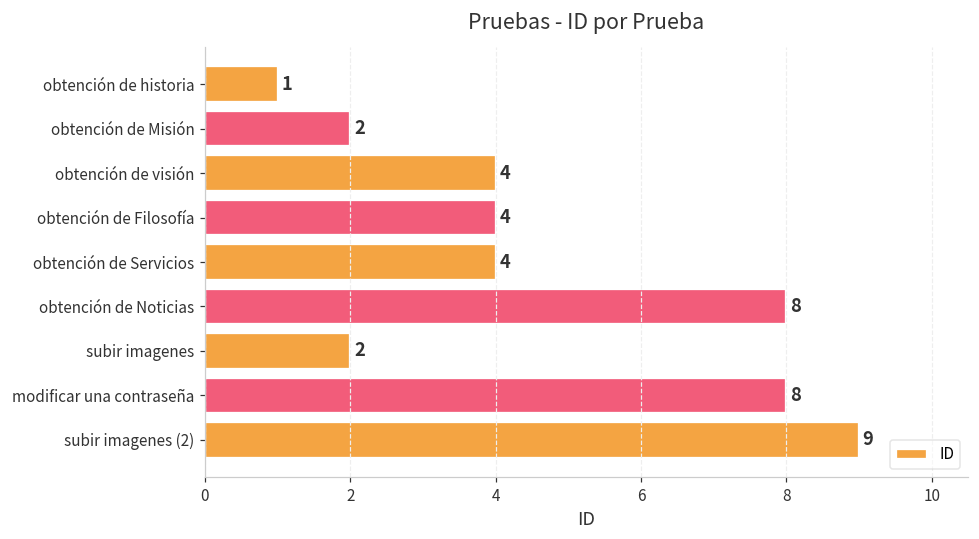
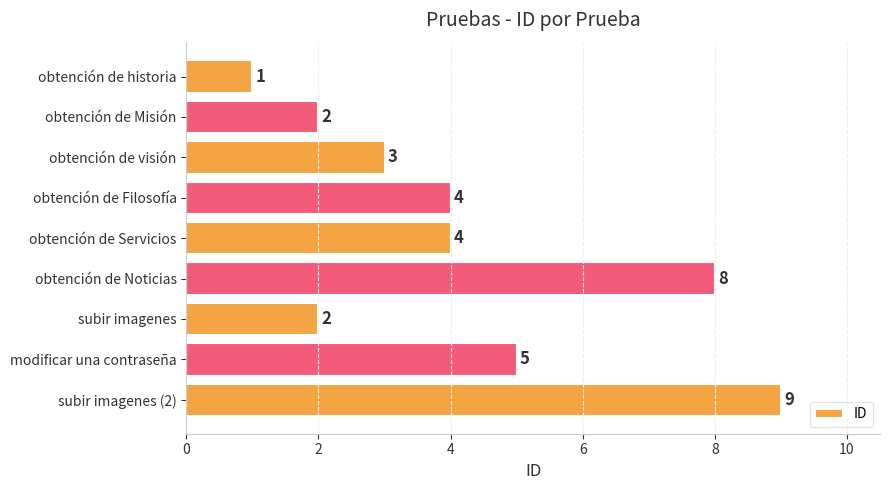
  {
    "obtención de historia": 1,
    "obtención de Misión": 2,
-   "obtención de visión": 4,
+   "obtención de visión": 3,
    "obtención de Filosofía": 4,
    "obtención de Servicios": 4,
    "obtención de Noticias": 8,
    "subir imagenes": 2,
-   "modificar una contraseña": 8,
+   "modificar una contraseña": 5,
    "subir imagenes (2)": 9
  }
